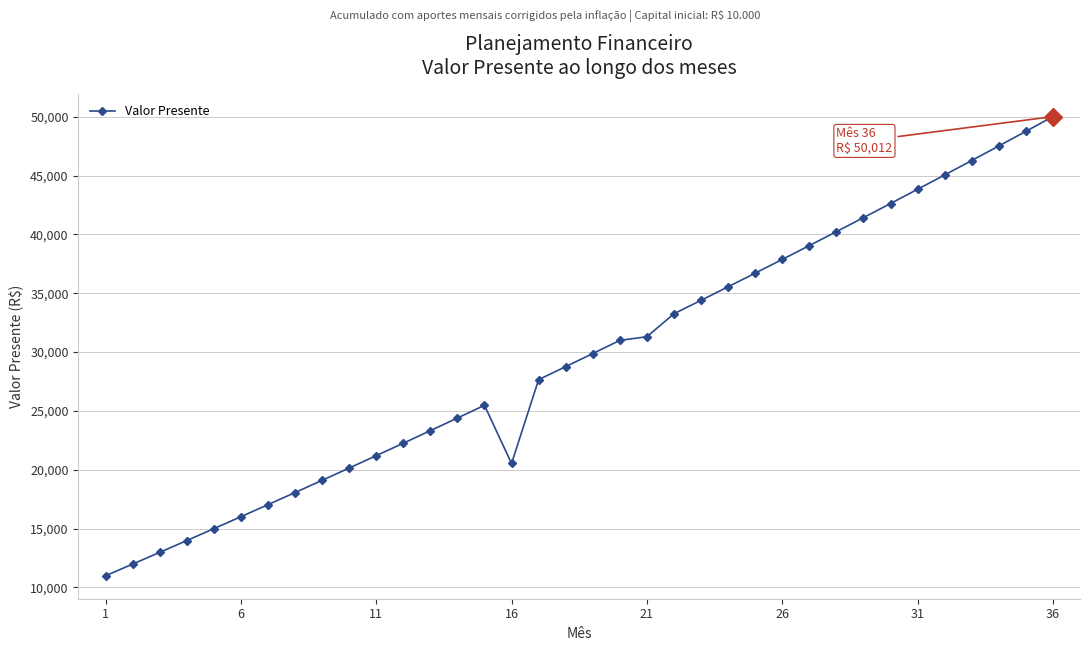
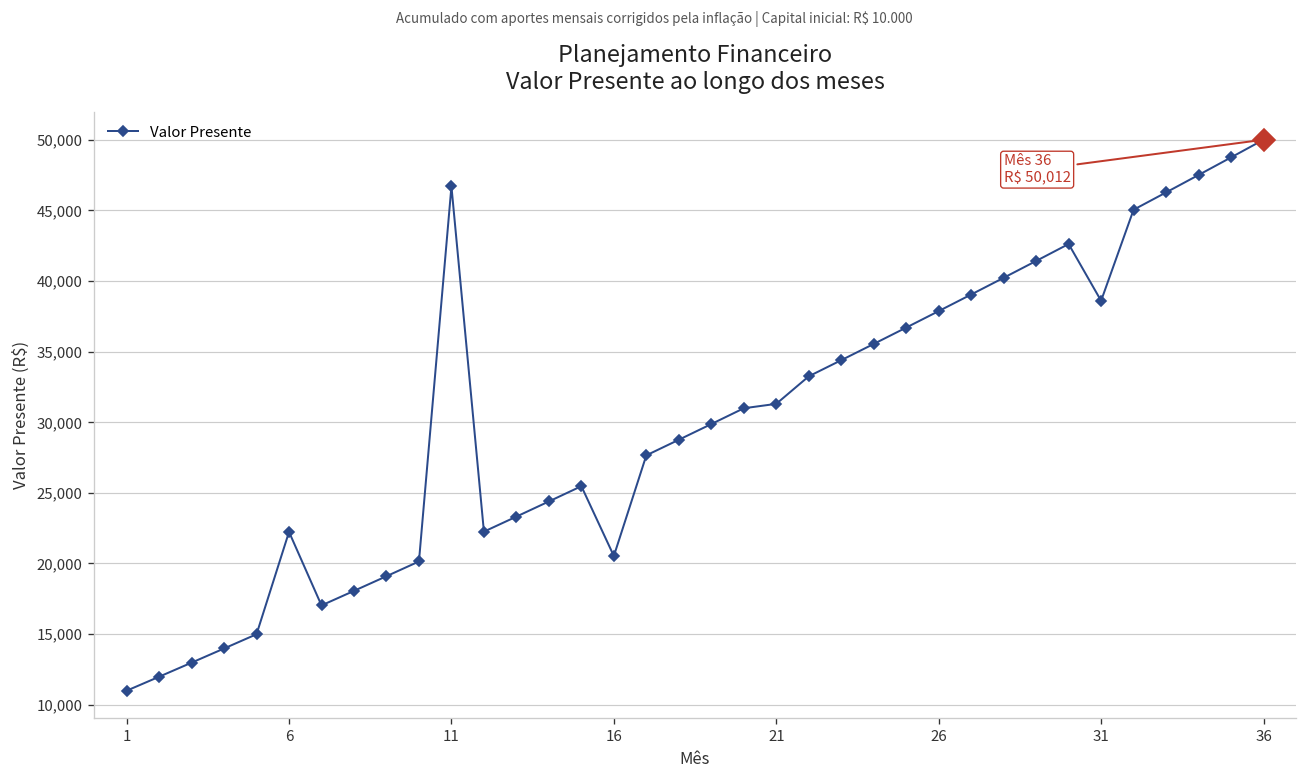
  {
    "Valor Presente": {
      "1": "11,000",
-     "6": "16,000",
-     "11": "21,200",
+     "6": "22,200",
+     "11": "46,700",
      "16": "20,500",
      "21": "31,300",
      "26": "37,900",
-     "31": "43,800"
+     "31": "38,600"
    }
  }
